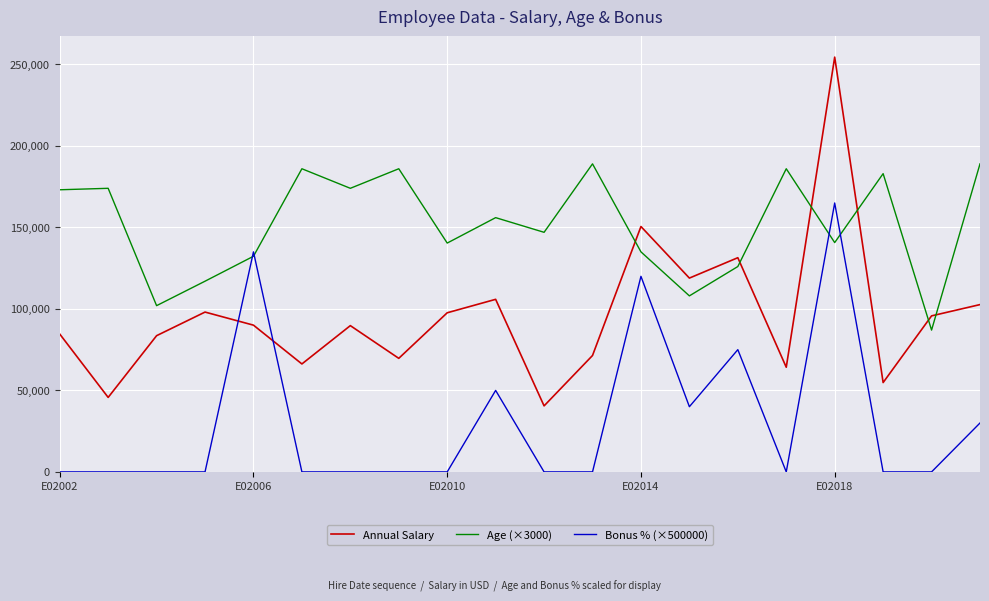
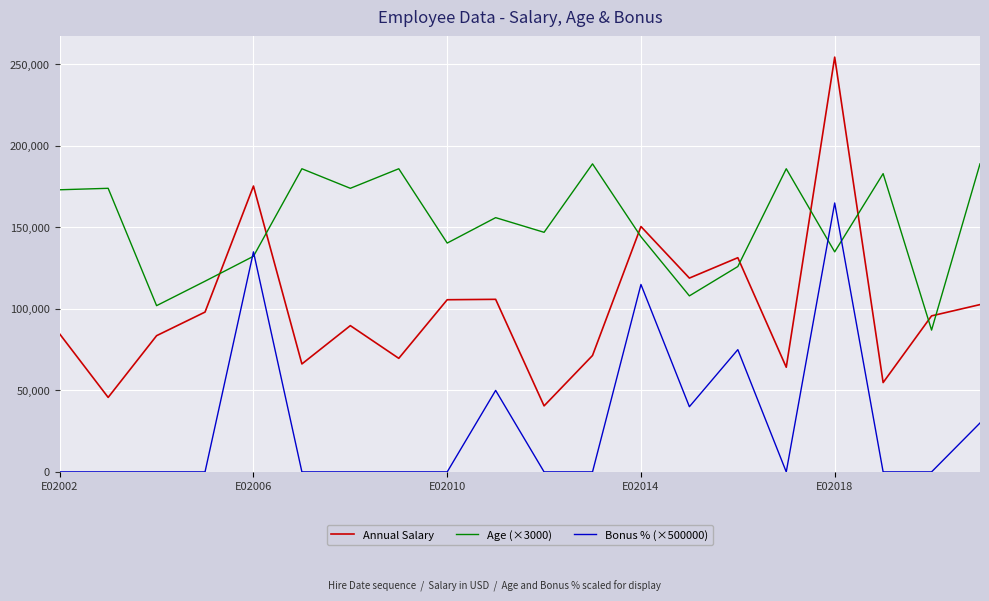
  {
    "Annual Salary": {
      "E02002": "85,000",
-     "E02006": "90,000",
-     "E02010": "98,000",
+     "E02006": "175,000",
+     "E02010": "106,000",
      "E02014": "151,000",
      "E02018": "254,000"
    },
    "Age (×3000)": {
      "E02002": "173,000",
      "E02006": "132,000",
      "E02010": "140,000",
-     "E02014": "135,000",
-     "E02018": "141,000"
+     "E02014": "144,000",
+     "E02018": "135,000"
    },
    "Bonus % (×500000)": {
      "E02002": "0",
      "E02006": "135,000",
      "E02010": "0",
-     "E02014": "120,000",
+     "E02014": "115,000",
      "E02018": "165,000"
    }
  }
